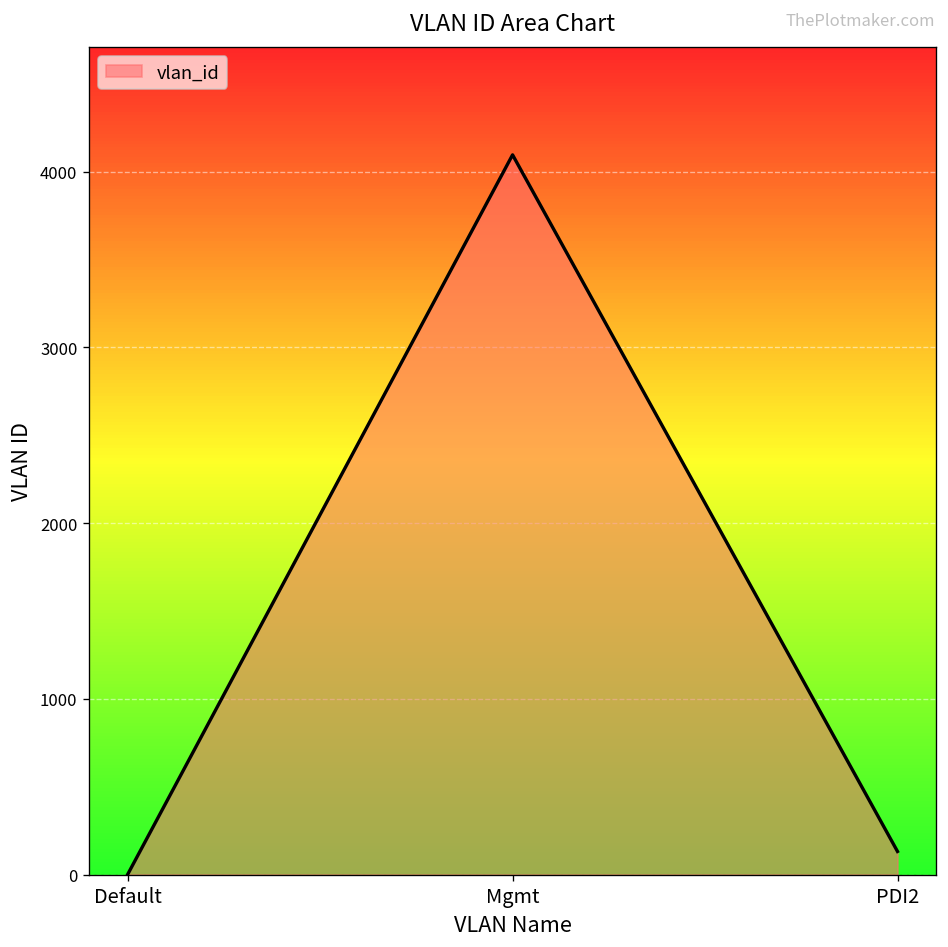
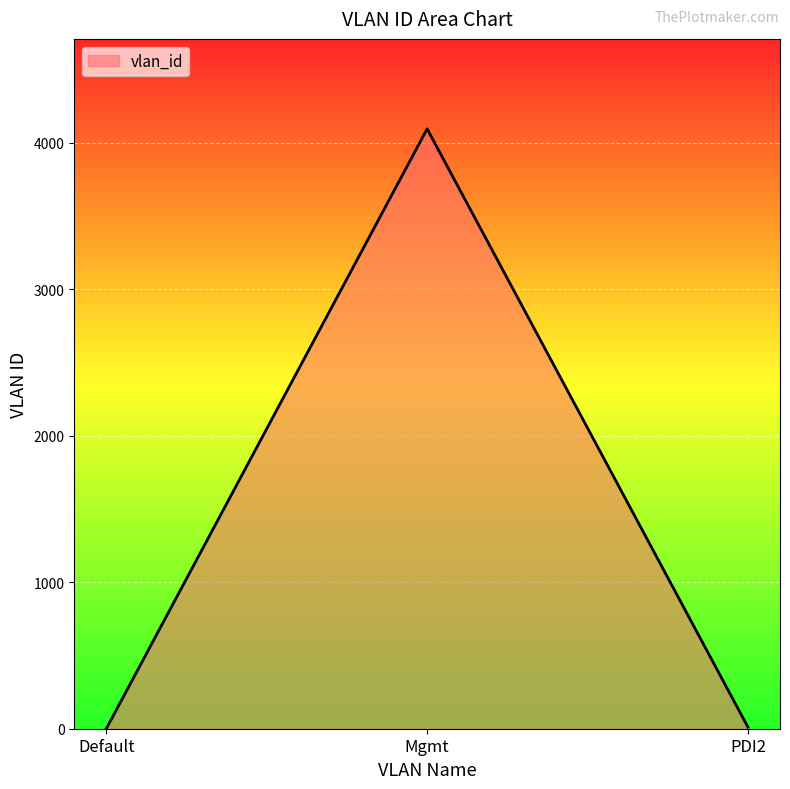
  {
    "Default": 0,
    "Mgmt": 4100,
-   "PDI2": 130
+   "PDI2": 10
  }
